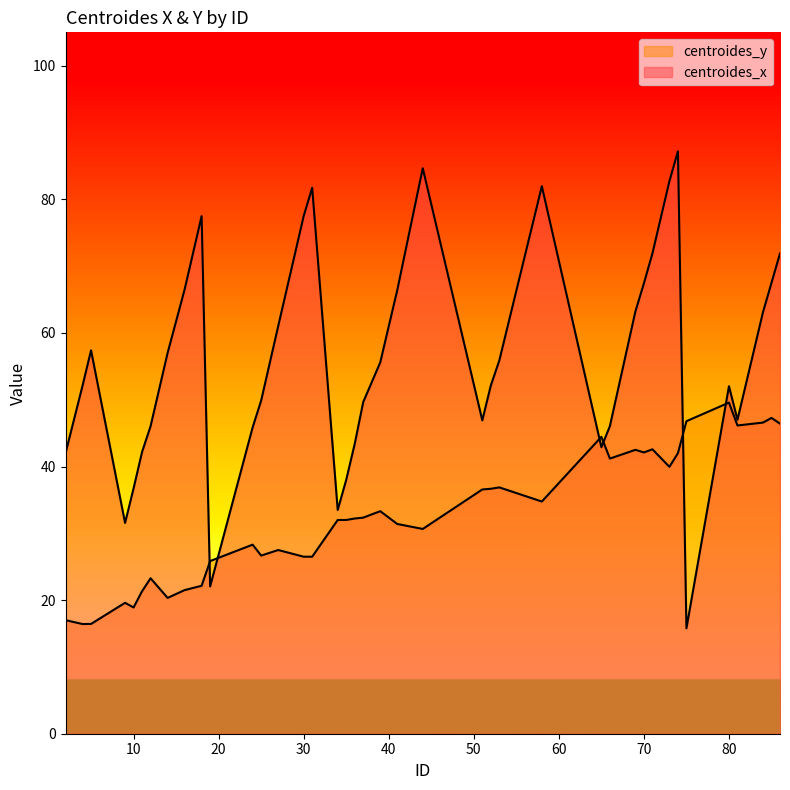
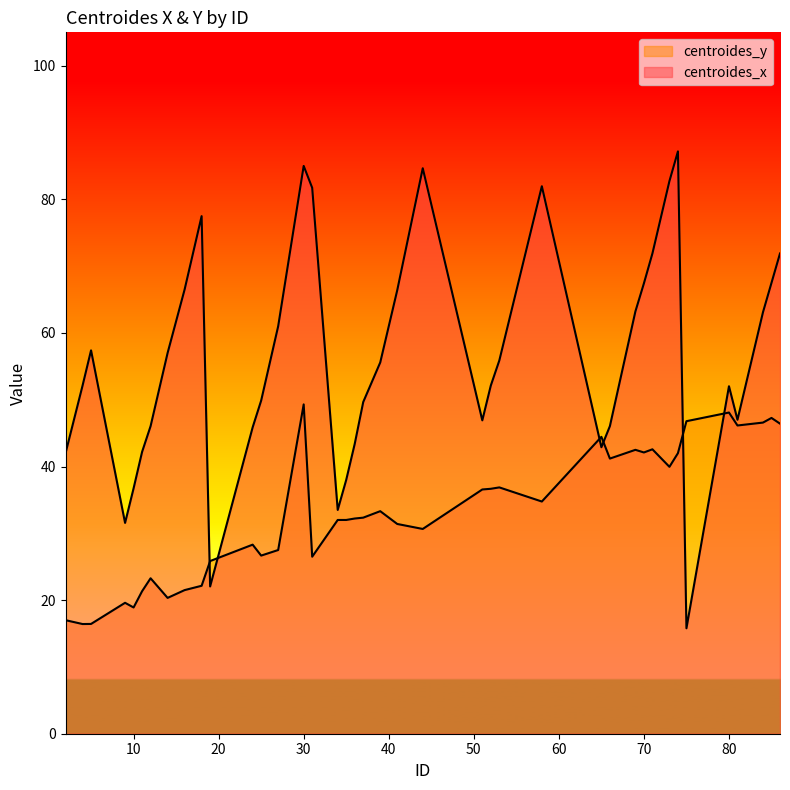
  {
    "centroides_y": {
      "10": 19,
-     "30": 27,
+     "30": 49,
      "70": 42,
-     "80": 50
+     "80": 48
    },
    "centroides_x": {
      "10": 37,
-     "30": 78,
+     "30": 85,
      "70": 67,
      "80": 52
    }
  }
